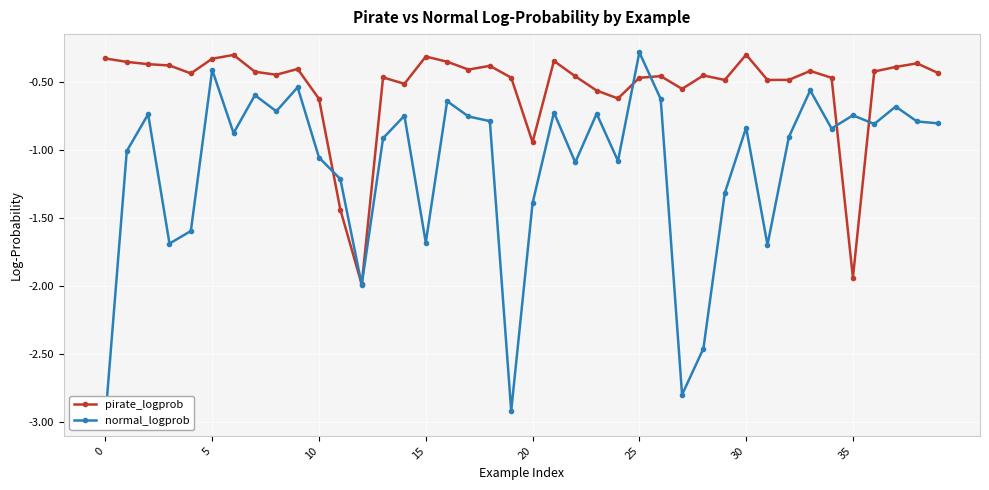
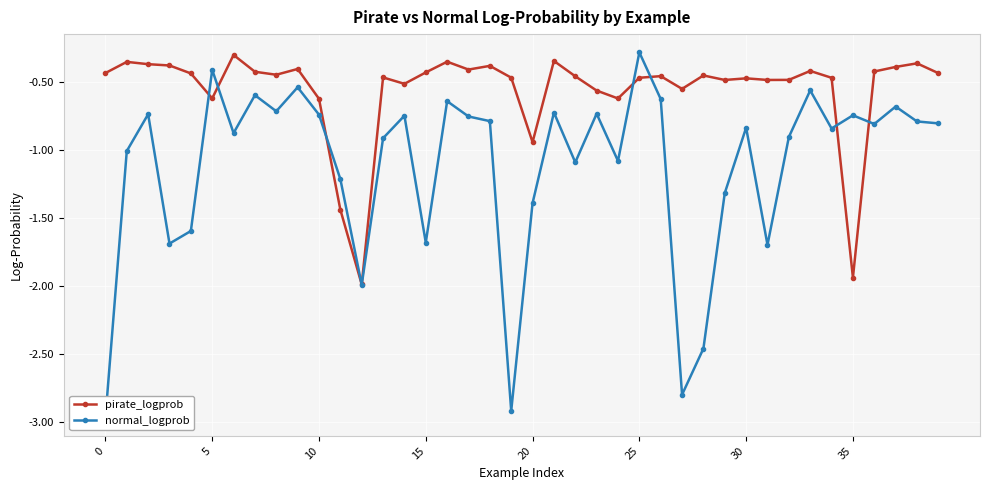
  {
    "pirate_logprob": {
-     "0": -0.33,
-     "5": -0.33,
+     "0": -0.44,
+     "5": -0.62,
      "10": -0.63,
-     "15": -0.31,
+     "15": -0.43,
      "20": -0.94,
      "25": -0.47,
-     "30": -0.30,
+     "30": -0.47,
      "35": -1.94
    },
    "normal_logprob": {
      "5": -0.41,
-     "10": -1.06,
+     "10": -0.74,
      "15": -1.68,
      "20": -1.39,
      "25": -0.28,
      "30": -0.84,
      "35": -0.75
    }
  }
